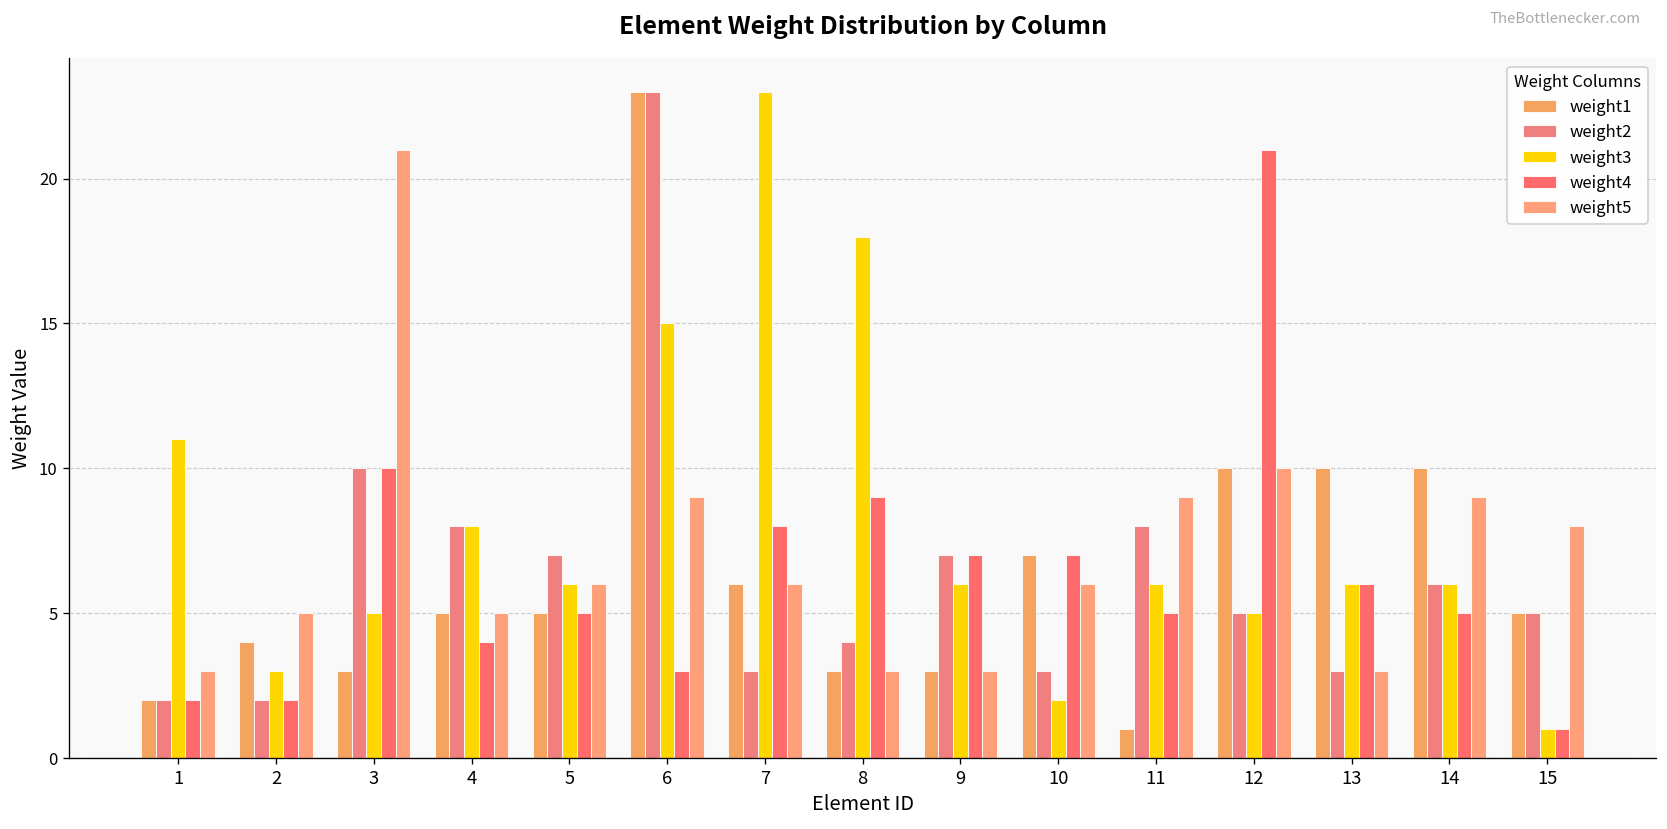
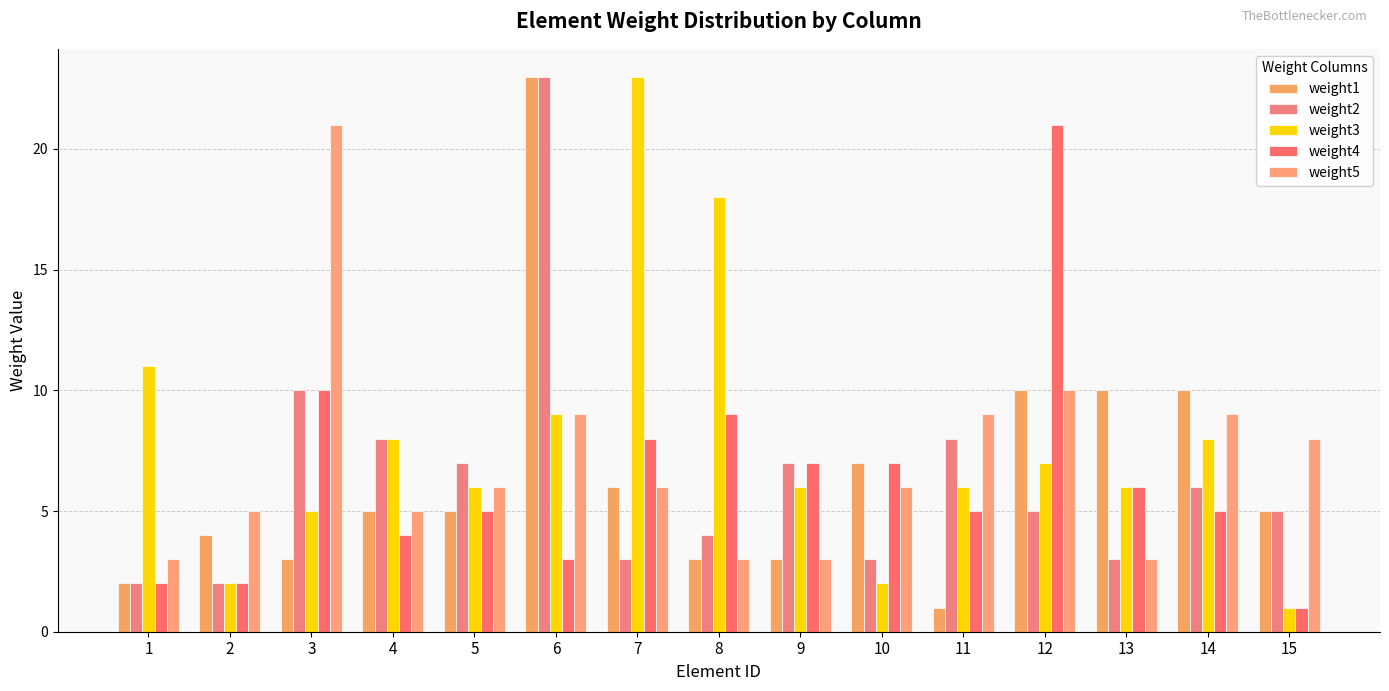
  {
    "weight3": {
      "1": 11,
-     "2": 3,
+     "2": 2,
      "3": 5,
      "4": 8,
      "5": 6,
-     "6": 15,
+     "6": 9,
      "7": 23,
      "8": 18,
      "9": 6,
      "10": 2,
      "11": 6,
-     "12": 5,
+     "12": 7,
      "13": 6,
-     "14": 6,
+     "14": 8,
      "15": 1
    }
  }
